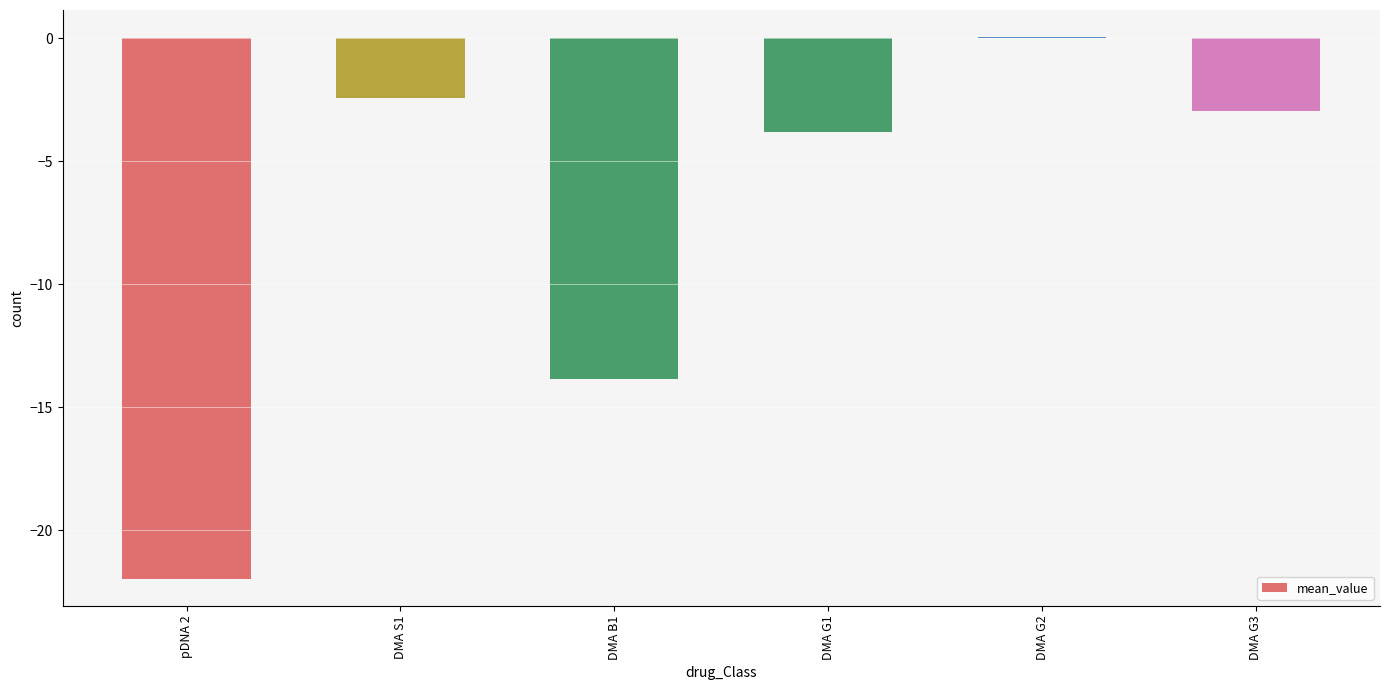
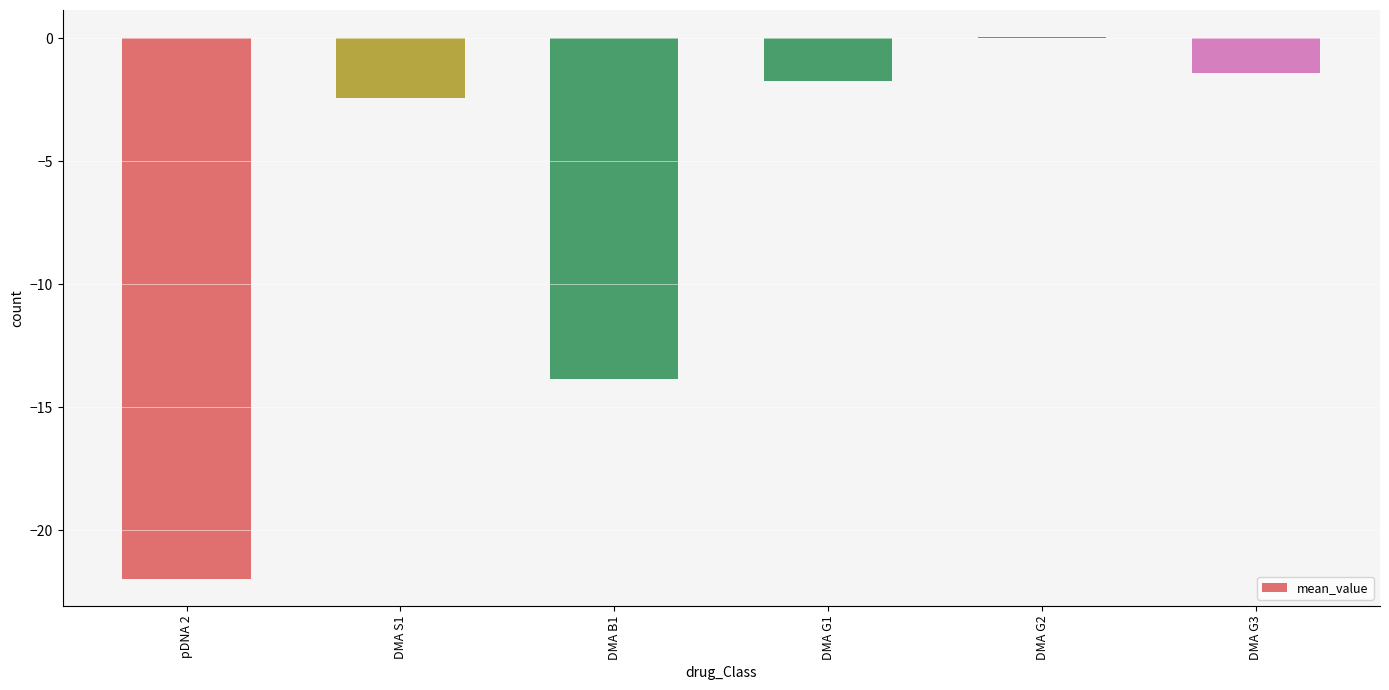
  {
    "pDNA 2": -22.0,
    "DMA S1": -2.4,
    "DMA B1": -13.9,
-   "DMA G1": -3.8,
-   "DMA G3": -2.9
+   "DMA G1": -1.7,
+   "DMA G3": -1.4
  }
